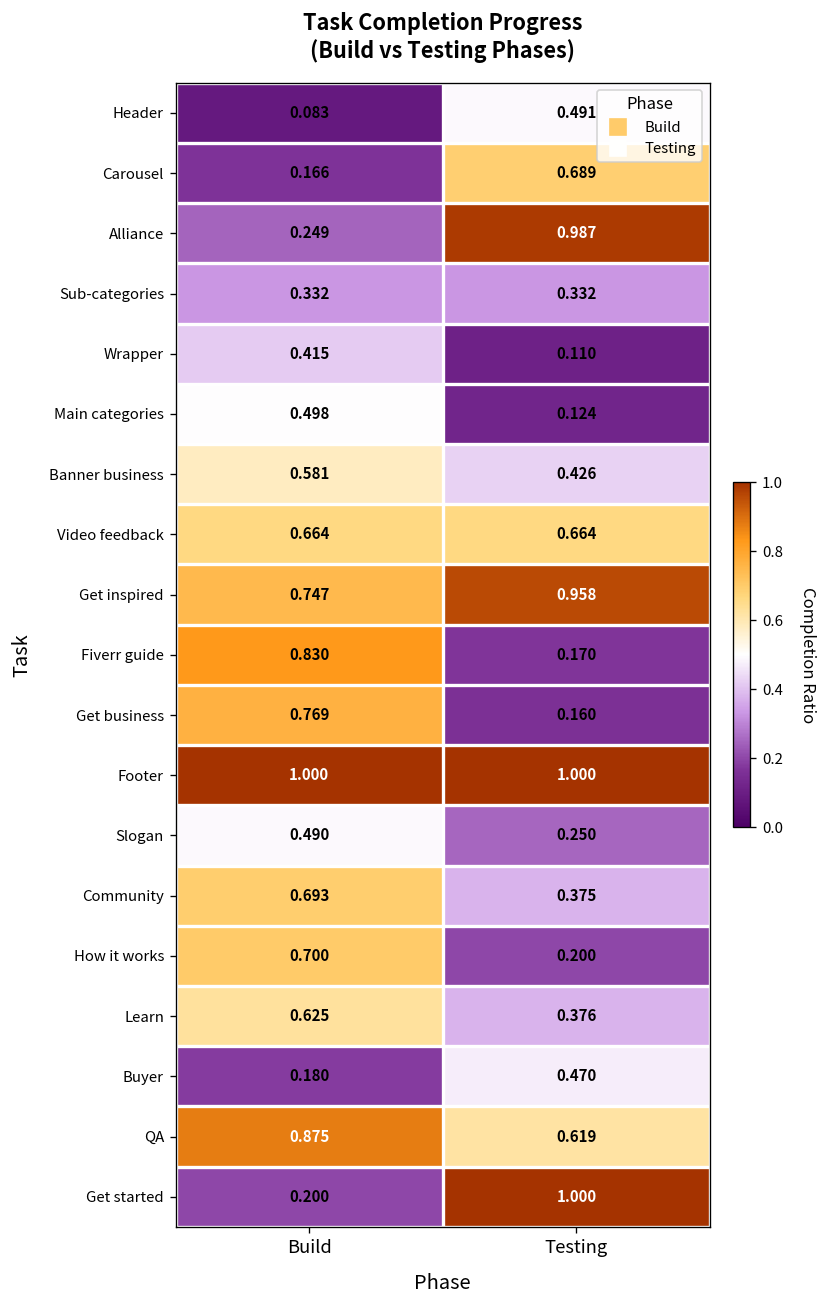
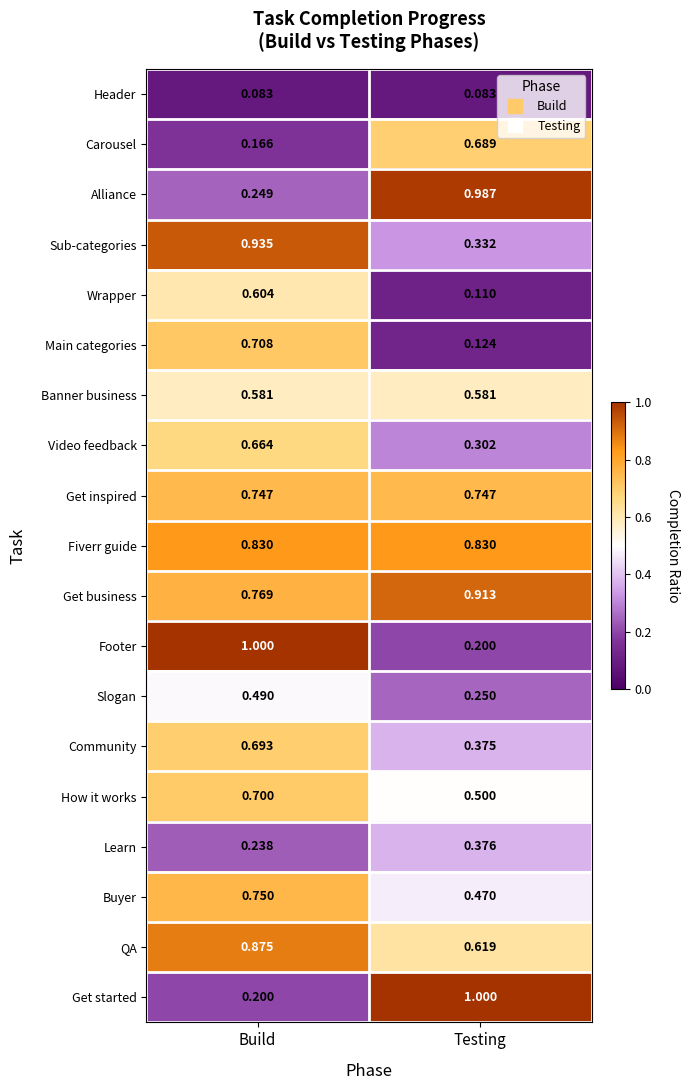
  {
    "Header": {
      "Build": 0.083,
-     "Testing": 0.491
+     "Testing": 0.083
    },
    "Carousel": {
      "Build": 0.166,
      "Testing": 0.689
    },
    "Alliance": {
      "Build": 0.249,
      "Testing": 0.987
    },
    "Sub-categories": {
-     "Build": 0.332,
+     "Build": 0.935,
      "Testing": 0.332
    },
    "Wrapper": {
-     "Build": 0.415,
+     "Build": 0.604,
      "Testing": 0.110
    },
    "Main categories": {
-     "Build": 0.498,
+     "Build": 0.708,
      "Testing": 0.124
    },
    "Banner business": {
      "Build": 0.581,
-     "Testing": 0.426
+     "Testing": 0.581
    },
    "Video feedback": {
      "Build": 0.664,
-     "Testing": 0.664
+     "Testing": 0.302
    },
    "Get inspired": {
      "Build": 0.747,
-     "Testing": 0.958
+     "Testing": 0.747
    },
    "Fiverr guide": {
      "Build": 0.830,
-     "Testing": 0.170
+     "Testing": 0.830
    },
    "Get business": {
      "Build": 0.769,
-     "Testing": 0.160
+     "Testing": 0.913
    },
    "Footer": {
      "Build": 1.000,
-     "Testing": 1.000
+     "Testing": 0.200
    },
    "Slogan": {
      "Build": 0.490,
      "Testing": 0.250
    },
    "Community": {
      "Build": 0.693,
      "Testing": 0.375
    },
    "How it works": {
      "Build": 0.700,
-     "Testing": 0.200
+     "Testing": 0.500
    },
    "Learn": {
-     "Build": 0.625,
+     "Build": 0.238,
      "Testing": 0.376
    },
    "Buyer": {
-     "Build": 0.180,
+     "Build": 0.750,
      "Testing": 0.470
    },
    "QA": {
      "Build": 0.875,
      "Testing": 0.619
    },
    "Get started": {
      "Build": 0.200,
      "Testing": 1.000
    }
  }
